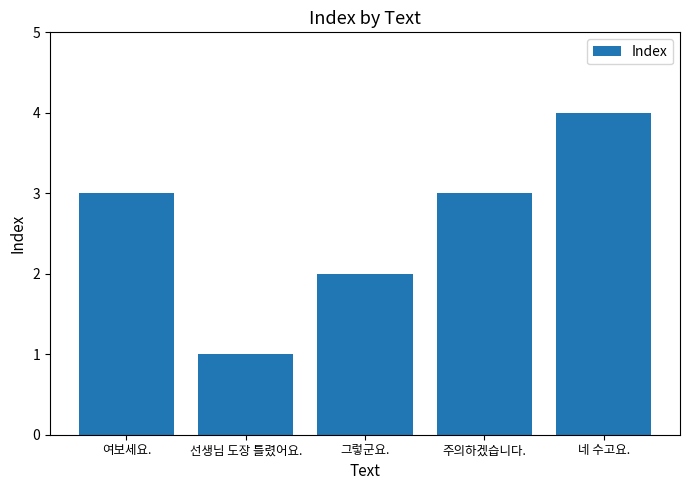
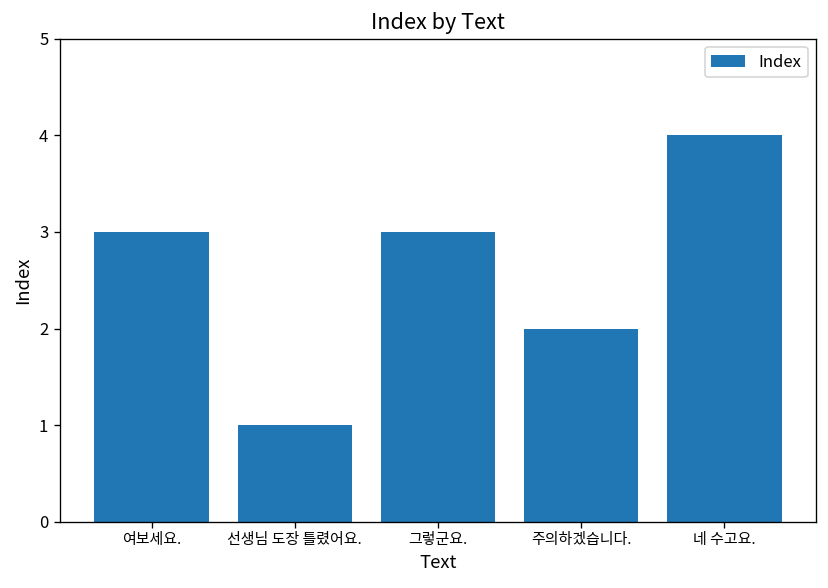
  {
    "여보세요.": 3,
    "선생님 도장 틀렸어요.": 1,
-   "그렇군요.": 2,
-   "주의하겠습니다.": 3,
+   "그렇군요.": 3,
+   "주의하겠습니다.": 2,
    "네 수고요.": 4
  }
